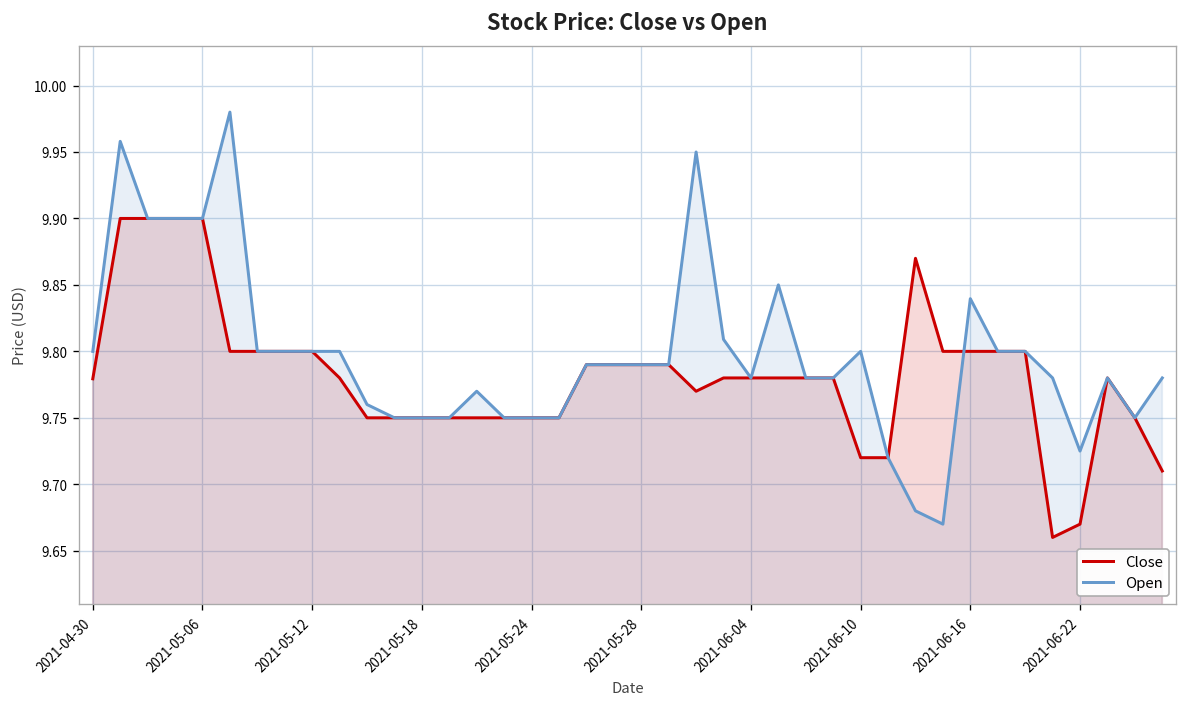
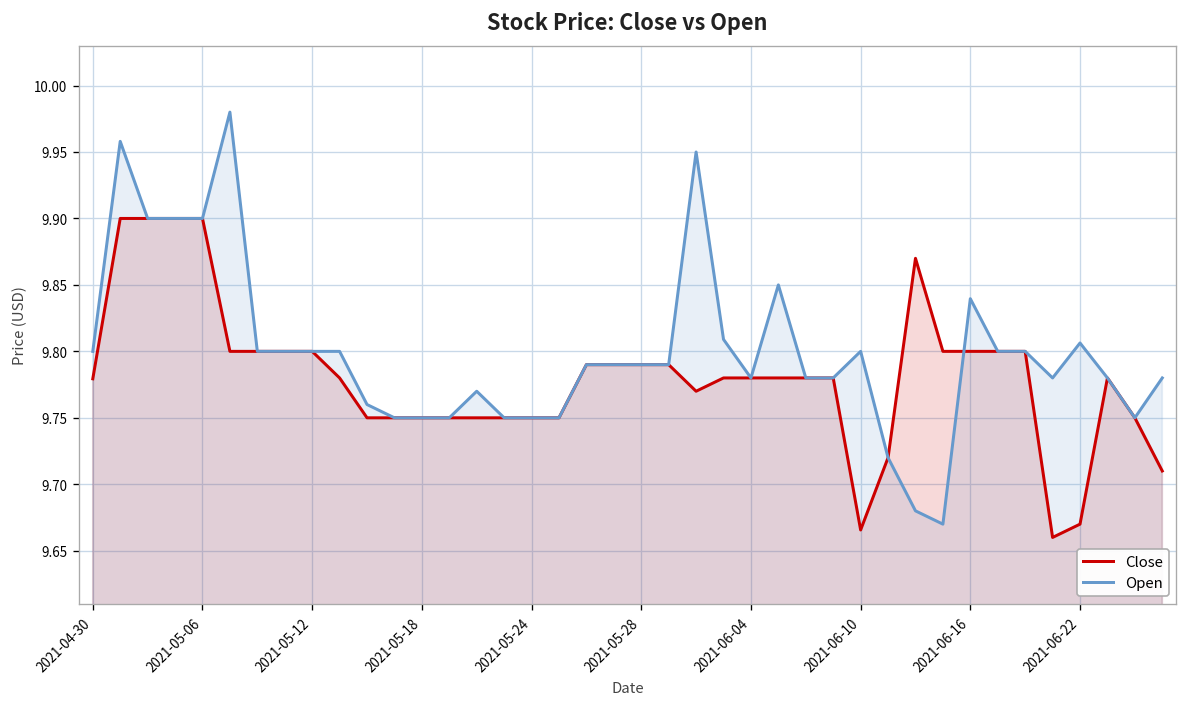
  {
    "Close": {
      "2021-04-30": 9.779,
-     "2021-06-10": 9.720,
+     "2021-06-10": 9.666,
      "2021-06-16": 9.800,
      "2021-06-22": 9.670
    },
    "Open": {
      "2021-04-30": 9.800,
      "2021-06-10": 9.800,
      "2021-06-16": 9.840,
-     "2021-06-22": 9.725
+     "2021-06-22": 9.806
    }
  }
